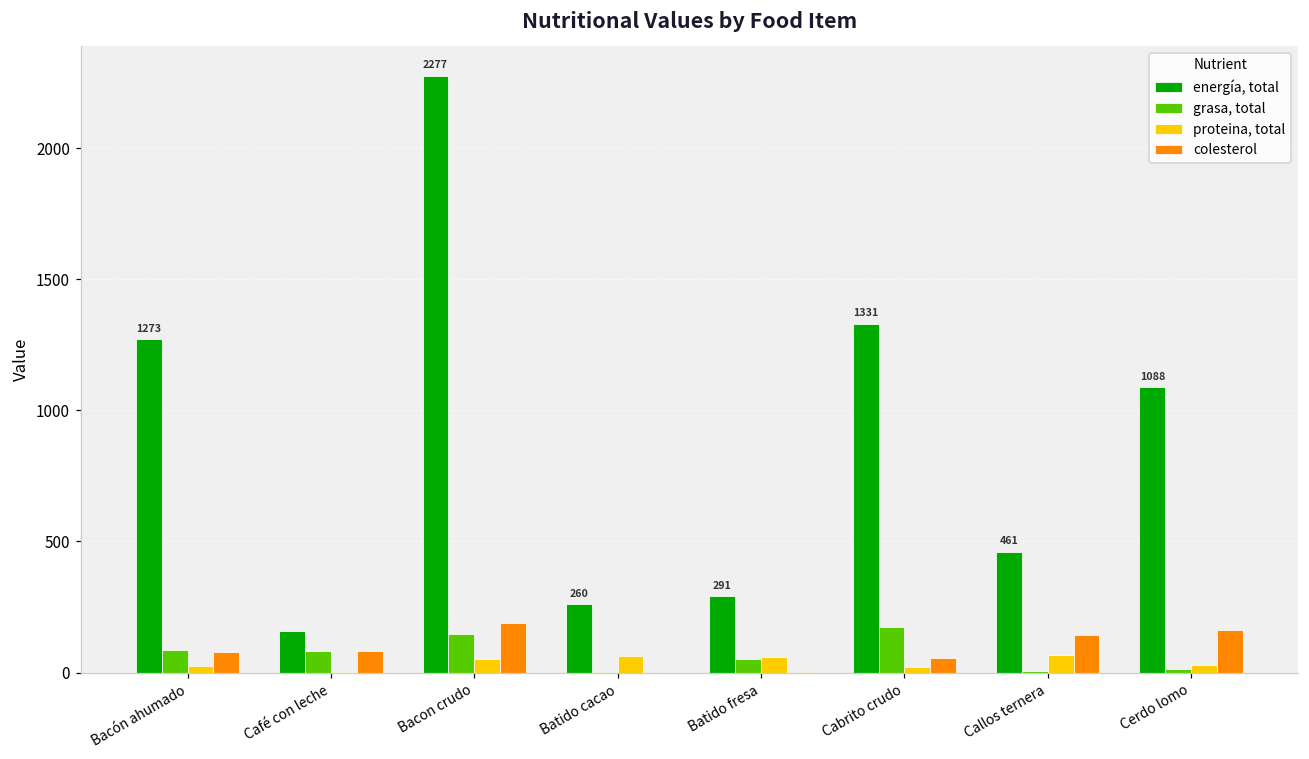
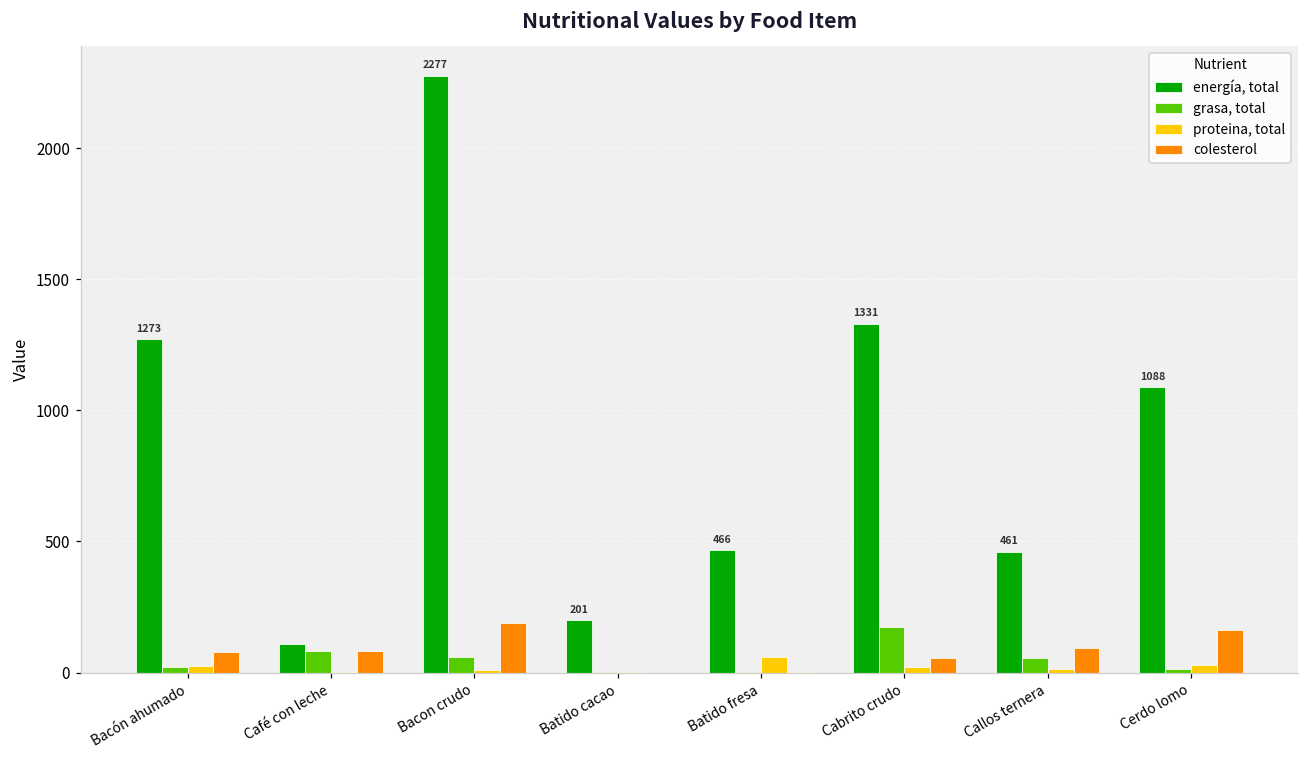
  {
    "energía, total": {
      "Bacón ahumado": 1273,
-     "Café con leche": 160,
+     "Café con leche": 110,
      "Bacon crudo": 2277,
-     "Batido cacao": 260,
-     "Batido fresa": 291,
+     "Batido cacao": 201,
+     "Batido fresa": 466,
      "Cabrito crudo": 1331,
      "Callos ternera": 461,
      "Cerdo lomo": 1088
    },
    "grasa, total": {
-     "Bacón ahumado": 90,
+     "Bacón ahumado": 20,
      "Café con leche": 80,
-     "Bacon crudo": 150,
-     "Batido fresa": 50,
+     "Bacon crudo": 60,
+     "Batido fresa": 0,
      "Cabrito crudo": 170,
-     "Callos ternera": 0,
+     "Callos ternera": 60,
      "Cerdo lomo": 10
    },
    "proteina, total": {
      "Bacón ahumado": 20,
-     "Bacon crudo": 50,
-     "Batido cacao": 60,
+     "Bacon crudo": 10,
+     "Batido cacao": 0,
      "Batido fresa": 60,
      "Cabrito crudo": 20,
-     "Callos ternera": 70,
+     "Callos ternera": 10,
      "Cerdo lomo": 30
    },
    "colesterol": {
      "Bacón ahumado": 80,
      "Café con leche": 80,
      "Bacon crudo": 190,
      "Batido cacao": 0,
      "Cabrito crudo": 60,
-     "Callos ternera": 140,
+     "Callos ternera": 100,
      "Cerdo lomo": 160
    }
  }
